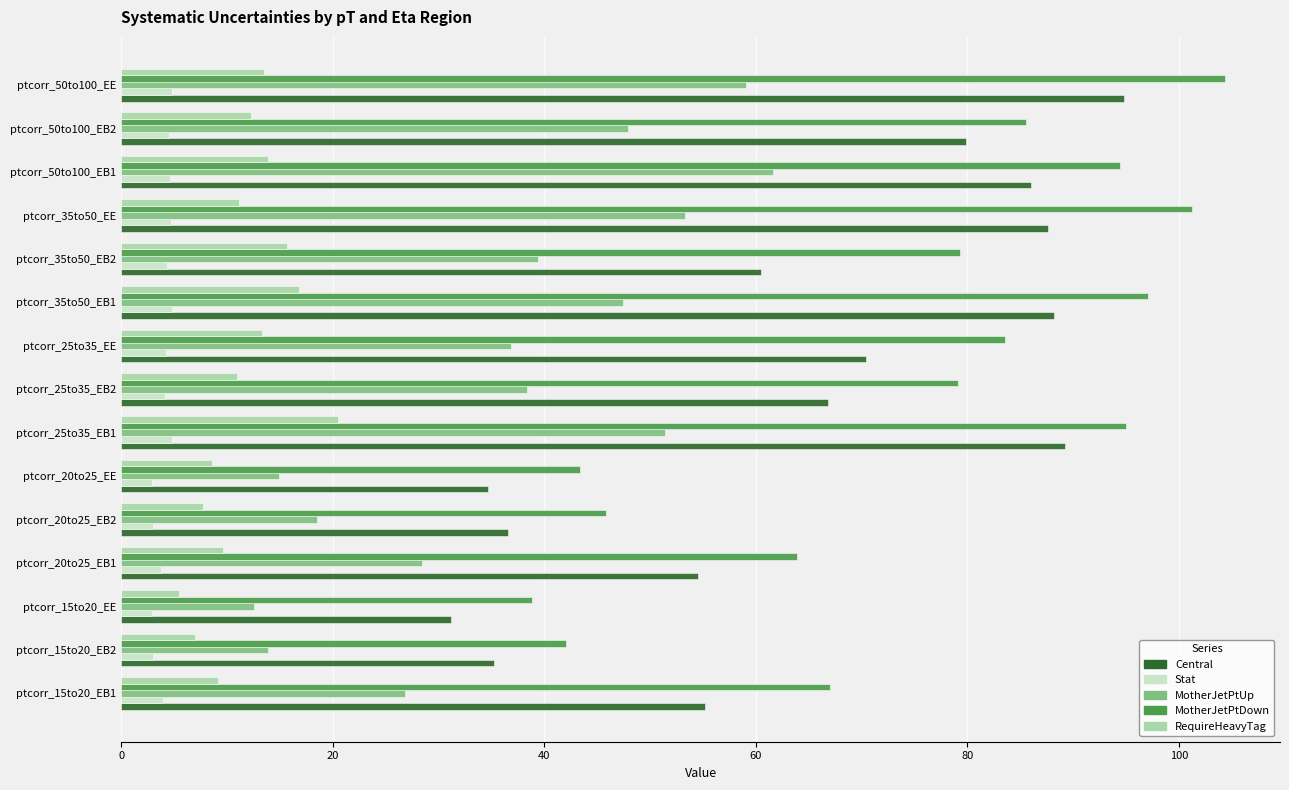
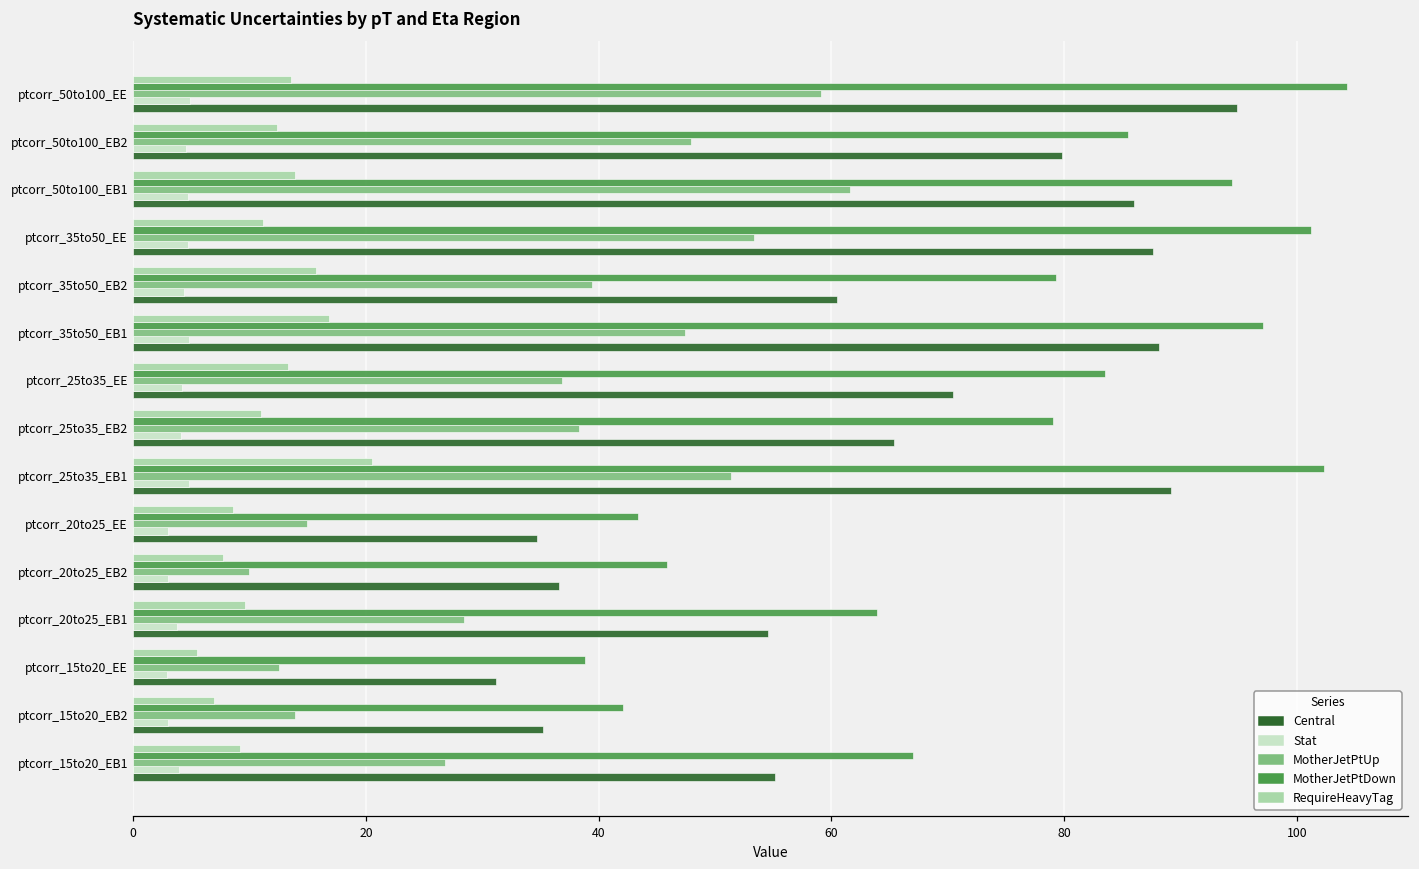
  {
    "Central": {
      "ptcorr_50to100_EE": 94.8,
      "ptcorr_50to100_EB2": 79.9,
      "ptcorr_50to100_EB1": 86.0,
      "ptcorr_35to50_EE": 87.6,
      "ptcorr_35to50_EB2": 60.5,
      "ptcorr_35to50_EB1": 88.2,
      "ptcorr_25to35_EE": 70.4,
-     "ptcorr_25to35_EB2": 66.8,
+     "ptcorr_25to35_EB2": 65.4,
      "ptcorr_25to35_EB1": 89.2,
      "ptcorr_20to25_EE": 34.7,
      "ptcorr_20to25_EB2": 36.6,
      "ptcorr_20to25_EB1": 54.6,
      "ptcorr_15to20_EE": 31.2,
      "ptcorr_15to20_EB2": 35.2,
      "ptcorr_15to20_EB1": 55.2
    },
    "MotherJetPtUp": {
      "ptcorr_50to100_EE": 59.1,
      "ptcorr_50to100_EB2": 48.0,
      "ptcorr_50to100_EB1": 61.6,
      "ptcorr_35to50_EE": 53.3,
      "ptcorr_35to50_EB2": 39.5,
      "ptcorr_35to50_EB1": 47.4,
      "ptcorr_25to35_EE": 36.9,
      "ptcorr_25to35_EB2": 38.3,
      "ptcorr_25to35_EB1": 51.4,
      "ptcorr_20to25_EE": 14.9,
-     "ptcorr_20to25_EB2": 18.6,
+     "ptcorr_20to25_EB2": 10.0,
      "ptcorr_20to25_EB1": 28.5,
      "ptcorr_15to20_EE": 12.5,
      "ptcorr_15to20_EB2": 13.9,
      "ptcorr_15to20_EB1": 26.8
    },
    "MotherJetPtDown": {
      "ptcorr_50to100_EE": 104.3,
      "ptcorr_50to100_EB2": 85.5,
      "ptcorr_50to100_EB1": 94.4,
      "ptcorr_35to50_EE": 101.3,
      "ptcorr_35to50_EB2": 79.3,
      "ptcorr_35to50_EB1": 97.1,
      "ptcorr_25to35_EE": 83.6,
      "ptcorr_25to35_EB2": 79.1,
-     "ptcorr_25to35_EB1": 95.0,
+     "ptcorr_25to35_EB1": 102.3,
      "ptcorr_20to25_EE": 43.4,
      "ptcorr_20to25_EB2": 45.9,
      "ptcorr_20to25_EB1": 63.9,
      "ptcorr_15to20_EE": 38.8,
      "ptcorr_15to20_EB2": 42.1,
      "ptcorr_15to20_EB1": 67.0
    }
  }
